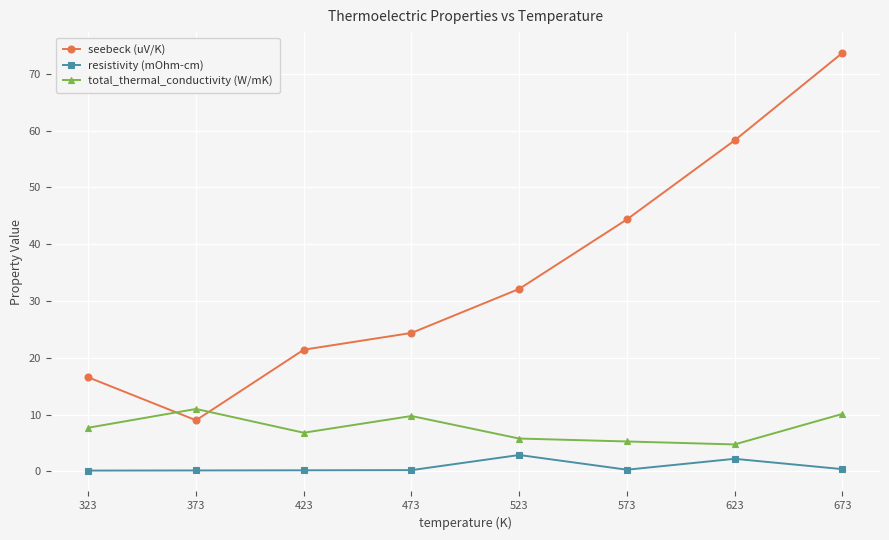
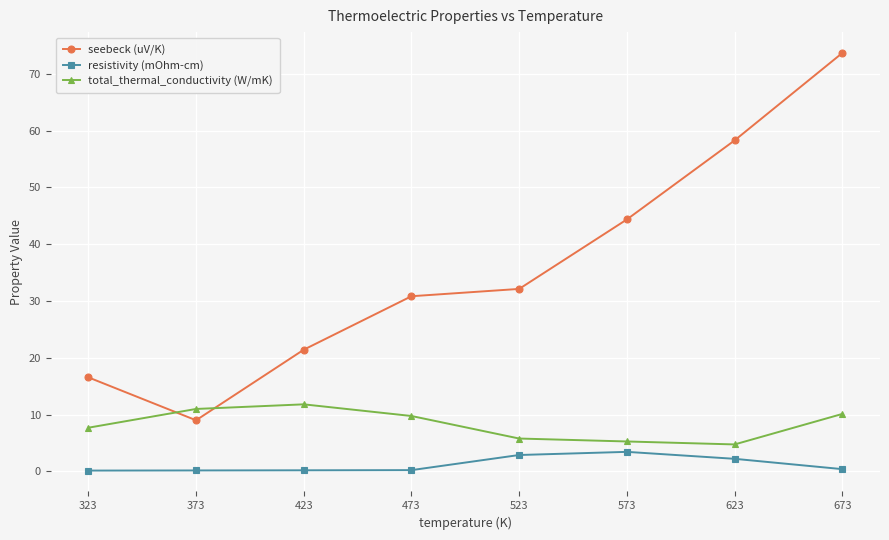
  {
    "seebeck (uV/K)": {
      "323": 17,
      "373": 9,
      "423": 21,
-     "473": 24,
+     "473": 31,
      "523": 32,
      "573": 44,
      "623": 58,
      "673": 74
    },
    "resistivity (mOhm-cm)": {
      "323": 0,
      "373": 0,
      "423": 0,
      "473": 0,
      "523": 3,
-     "573": 0,
+     "573": 3,
      "623": 2,
      "673": 0
    },
    "total_thermal_conductivity (W/mK)": {
      "323": 8,
      "373": 11,
-     "423": 7,
+     "423": 12,
      "473": 10,
      "523": 6,
      "573": 5,
      "623": 5,
      "673": 10
    }
  }
